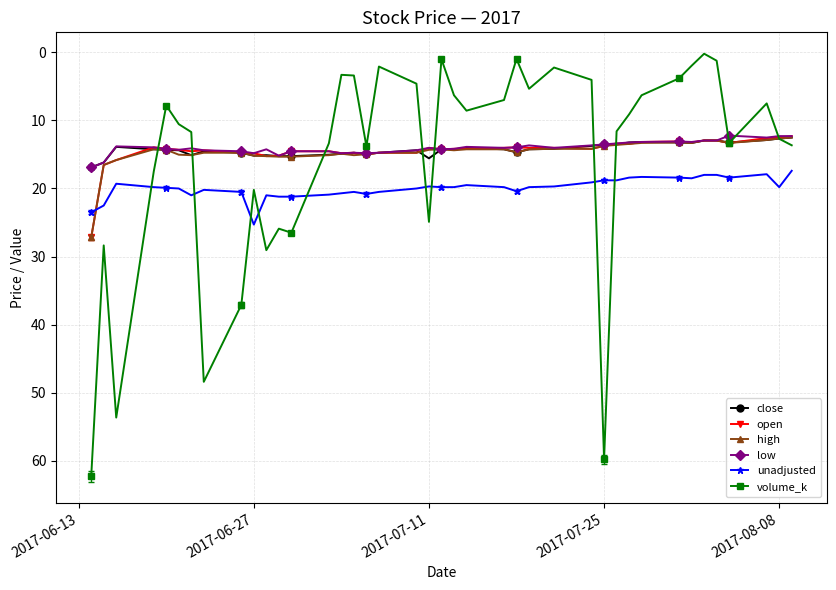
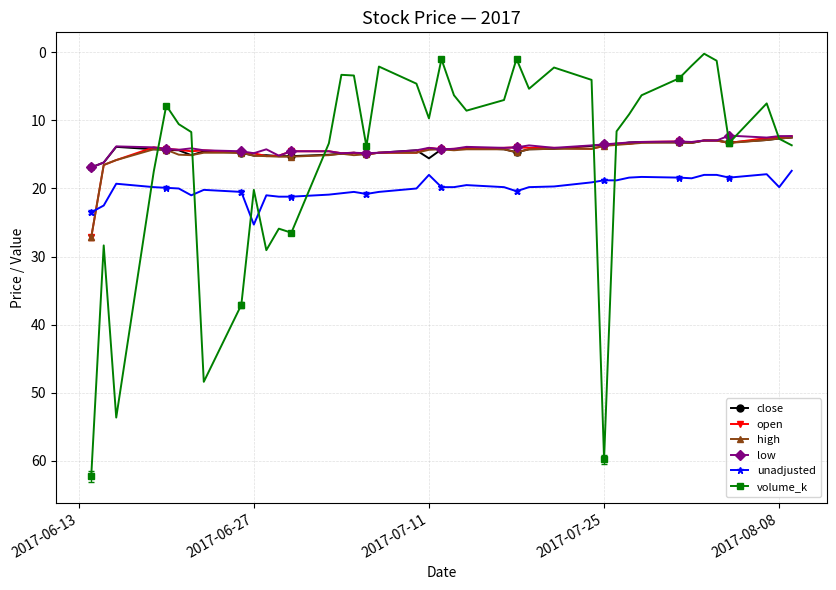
  {
    "close": {
      "2017-07-11": 16
    },
    "unadjusted": {
      "2017-06-27": 25,
-     "2017-07-11": 20,
+     "2017-07-11": 18,
      "2017-08-08": 20
    },
    "volume_k": {
      "2017-06-27": 20,
-     "2017-07-11": 25,
+     "2017-07-11": 10,
      "2017-07-25": 60
    }
  }
